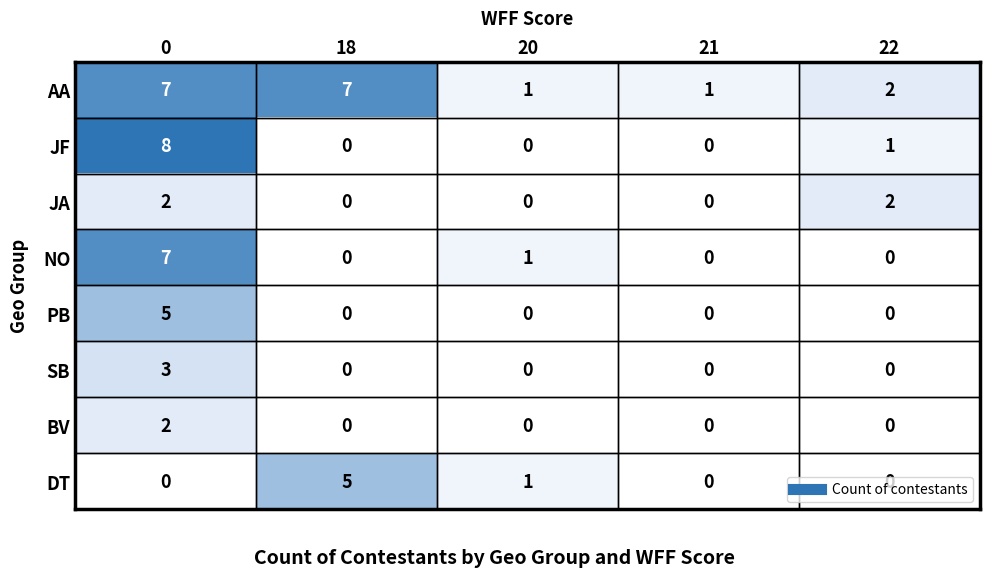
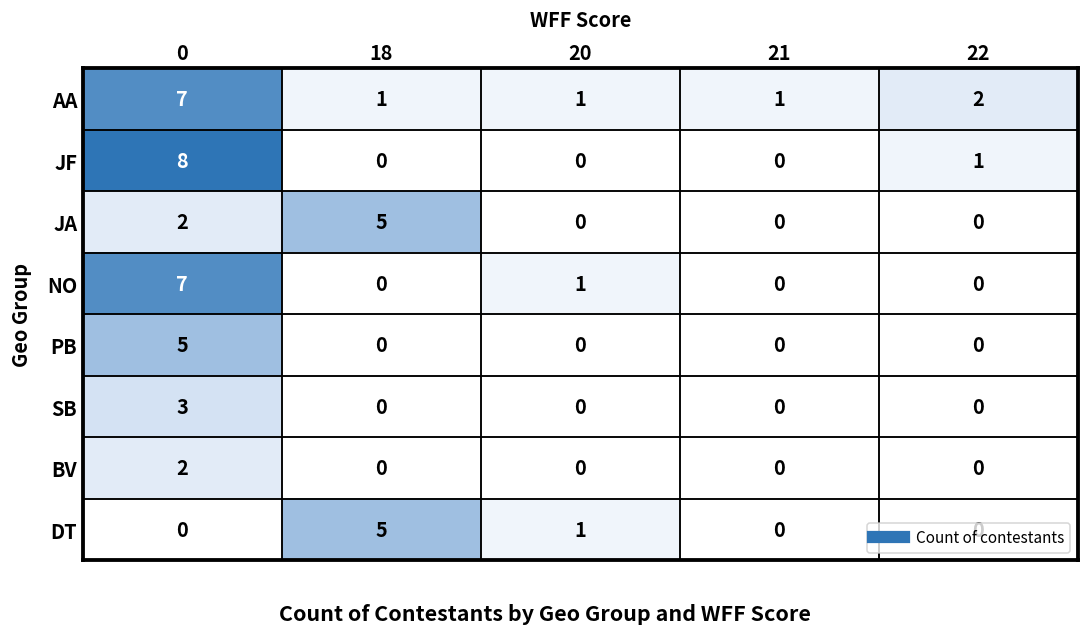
  {
    "AA": {
      "0": 7,
-     "18": 7,
+     "18": 1,
      "20": 1,
      "21": 1,
      "22": 2
    },
    "JF": {
      "0": 8,
      "18": 0,
      "20": 0,
      "21": 0,
      "22": 1
    },
    "JA": {
      "0": 2,
-     "18": 0,
+     "18": 5,
      "20": 0,
      "21": 0,
-     "22": 2
+     "22": 0
    },
    "NO": {
      "0": 7,
      "18": 0,
      "20": 1,
      "21": 0,
      "22": 0
    },
    "PB": {
      "0": 5,
      "18": 0,
      "20": 0,
      "21": 0,
      "22": 0
    },
    "SB": {
      "0": 3,
      "18": 0,
      "20": 0,
      "21": 0,
      "22": 0
    },
    "BV": {
      "0": 2,
      "18": 0,
      "20": 0,
      "21": 0,
      "22": 0
    },
    "DT": {
      "0": 0,
      "18": 5,
      "20": 1,
      "21": 0
    }
  }
